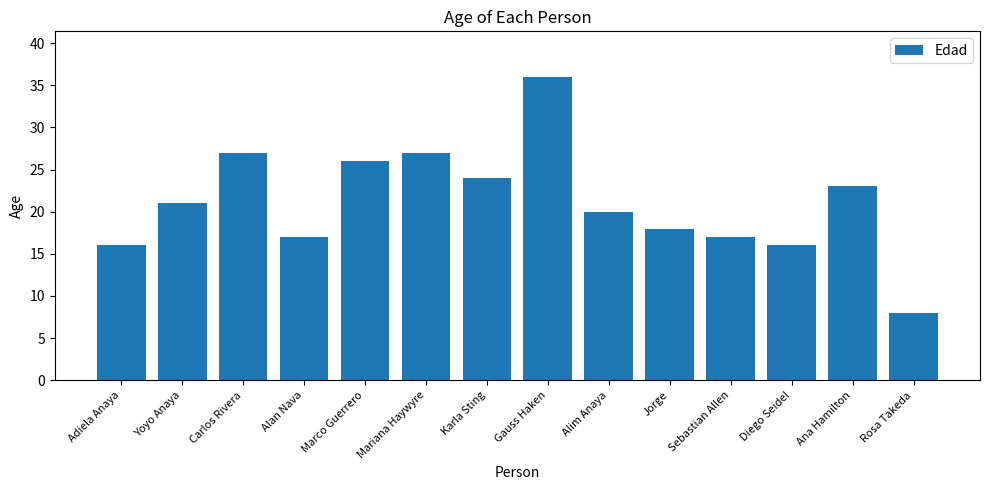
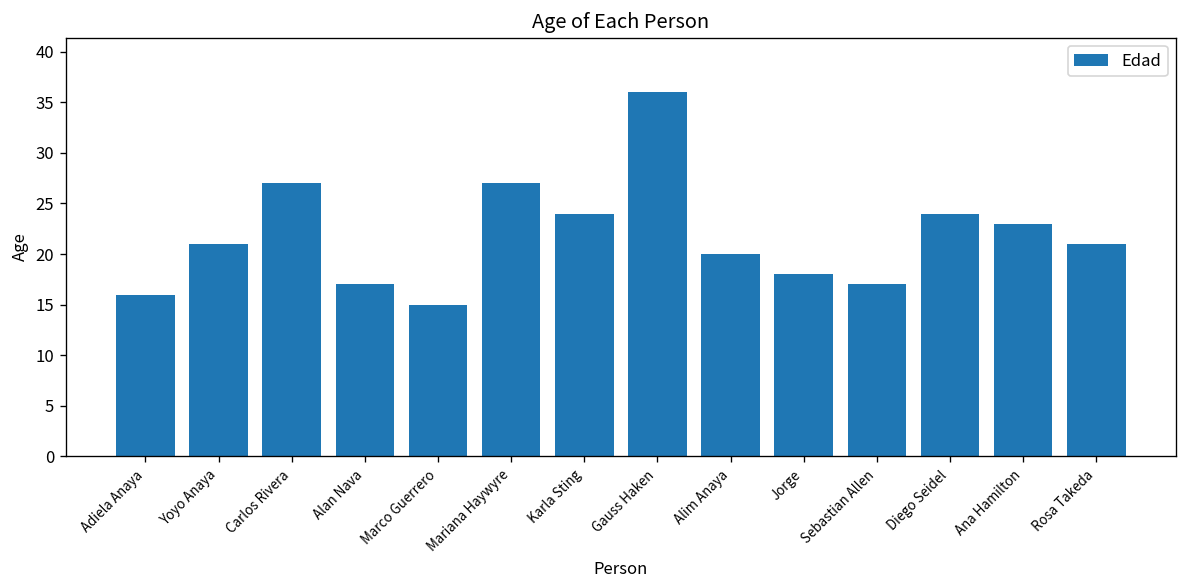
  {
    "Adiela Anaya": 16,
    "Yoyo Anaya": 21,
    "Carlos Rivera": 27,
    "Alan Nava": 17,
-   "Marco Guerrero": 26,
+   "Marco Guerrero": 15,
    "Mariana Haywyre": 27,
    "Karla Sting": 24,
    "Gauss Haken": 36,
    "Alim Anaya": 20,
    "Jorge": 18,
    "Sebastian Allen": 17,
-   "Diego Seidel": 16,
+   "Diego Seidel": 24,
    "Ana Hamilton": 23,
-   "Rosa Takeda": 8
+   "Rosa Takeda": 21
  }
